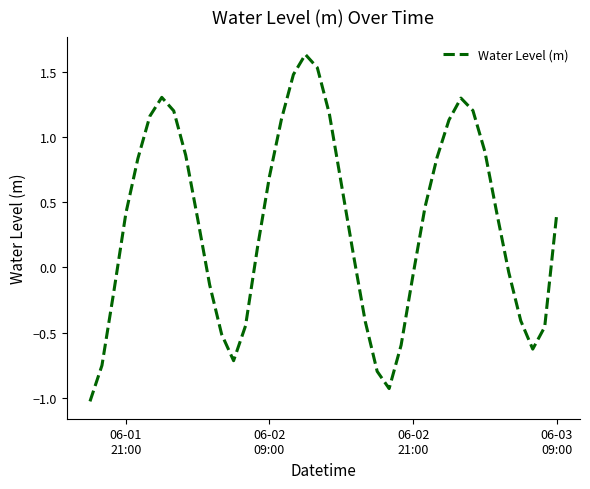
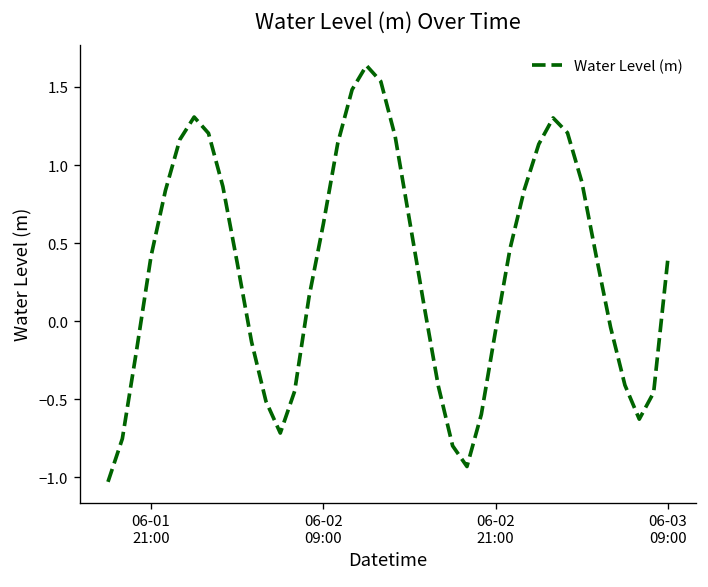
  {
    "06-01 21:00": 0.42,
-   "06-02 09:00": 0.70,
+   "06-02 09:00": 0.62,
    "06-02 21:00": -0.06,
    "06-03 09:00": 0.41
  }
